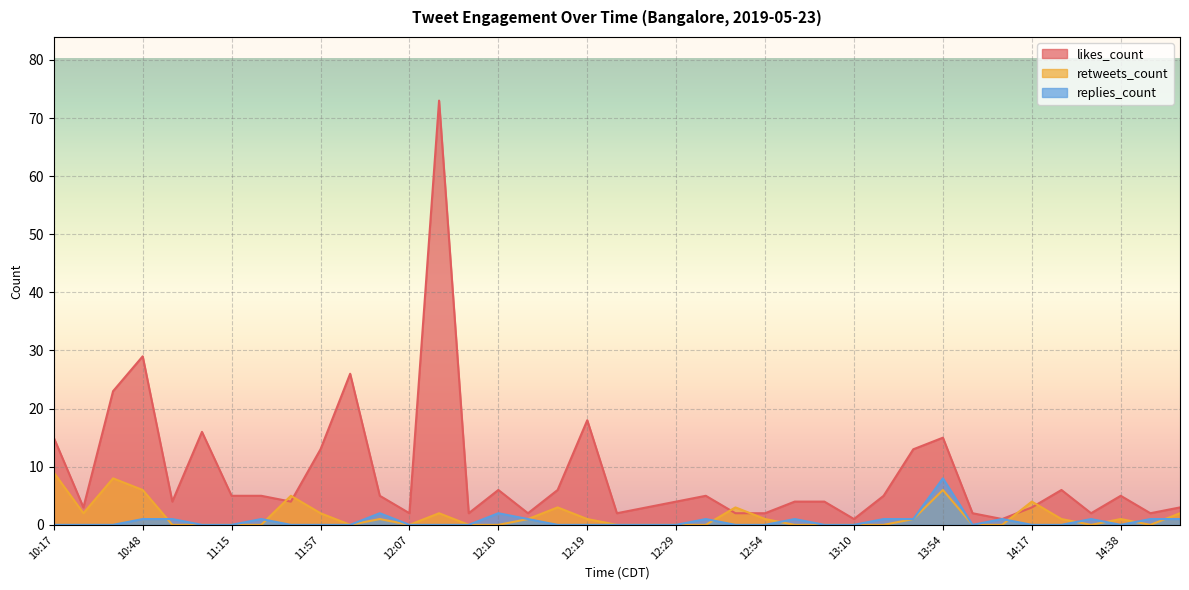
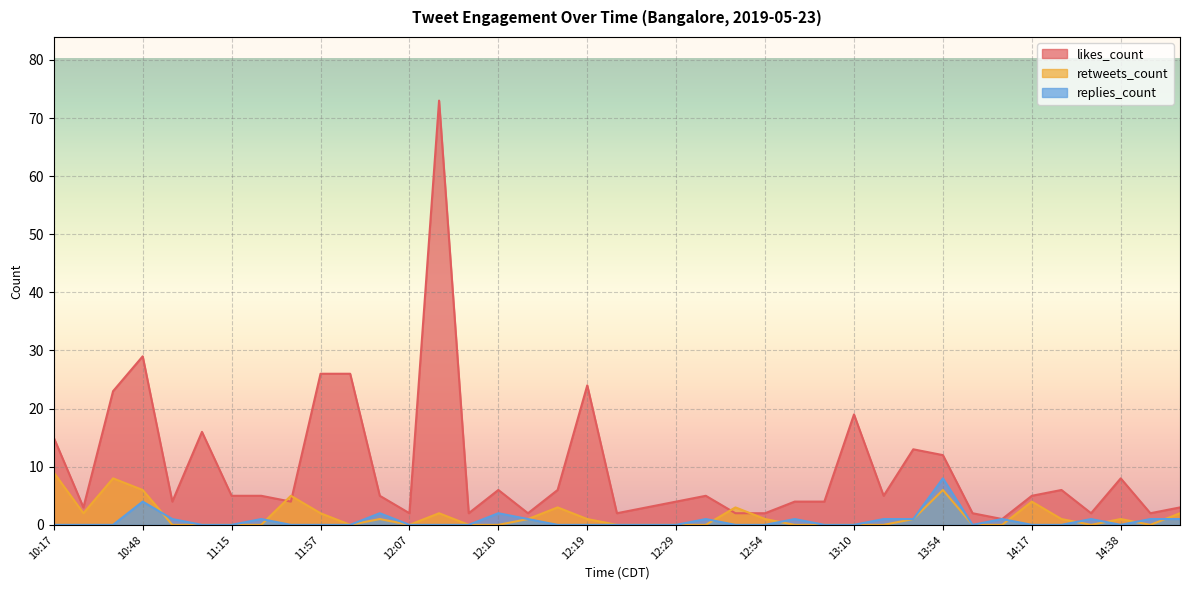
  {
    "likes_count": {
      "10:17": 15,
      "10:48": 29,
      "11:15": 5,
-     "11:57": 13,
+     "11:57": 26,
      "12:07": 2,
-     "12:19": 18,
+     "12:19": 24,
      "12:29": 4,
      "12:54": 2,
-     "13:10": 1,
-     "13:54": 15,
-     "14:17": 3,
-     "14:38": 5
+     "13:10": 19,
+     "13:54": 12,
+     "14:17": 5,
+     "14:38": 8
    },
    "retweets_count": {
      "10:17": 9,
      "10:48": 6,
      "11:57": 2,
      "12:19": 1,
      "12:54": 1,
      "13:54": 6,
      "14:17": 4,
      "14:38": 1
    },
    "replies_count": {
      "10:17": 0,
-     "10:48": 1,
+     "10:48": 4,
      "11:57": 0,
      "12:19": 0,
      "12:54": 0,
      "13:54": 8,
      "14:17": 0,
      "14:38": 0
    }
  }
